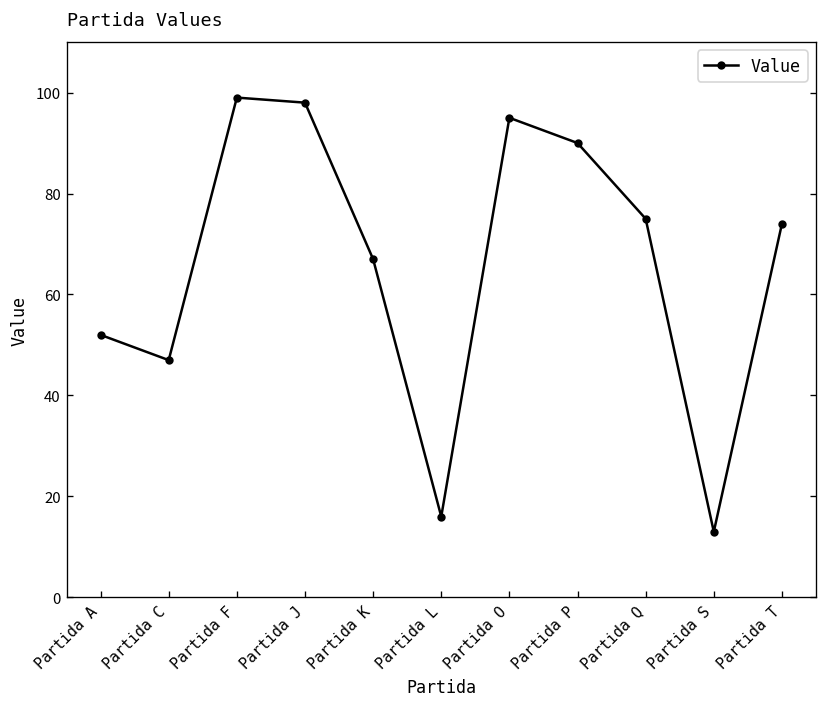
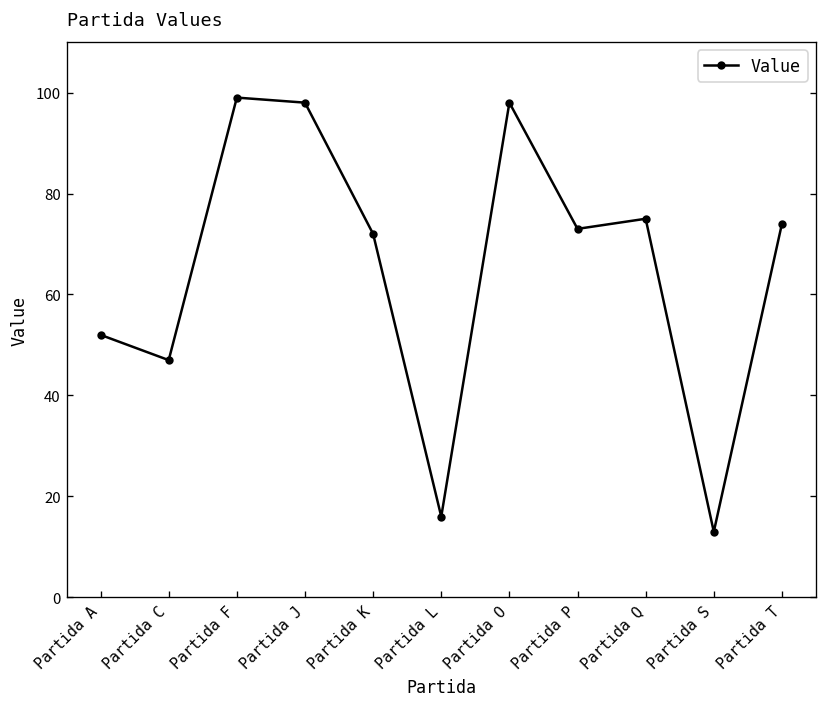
  {
    "Partida A": 52,
    "Partida C": 47,
    "Partida F": 99,
    "Partida J": 98,
-   "Partida K": 67,
+   "Partida K": 72,
    "Partida L": 16,
-   "Partida O": 95,
-   "Partida P": 90,
+   "Partida O": 98,
+   "Partida P": 73,
    "Partida Q": 75,
    "Partida S": 13,
    "Partida T": 74
  }
